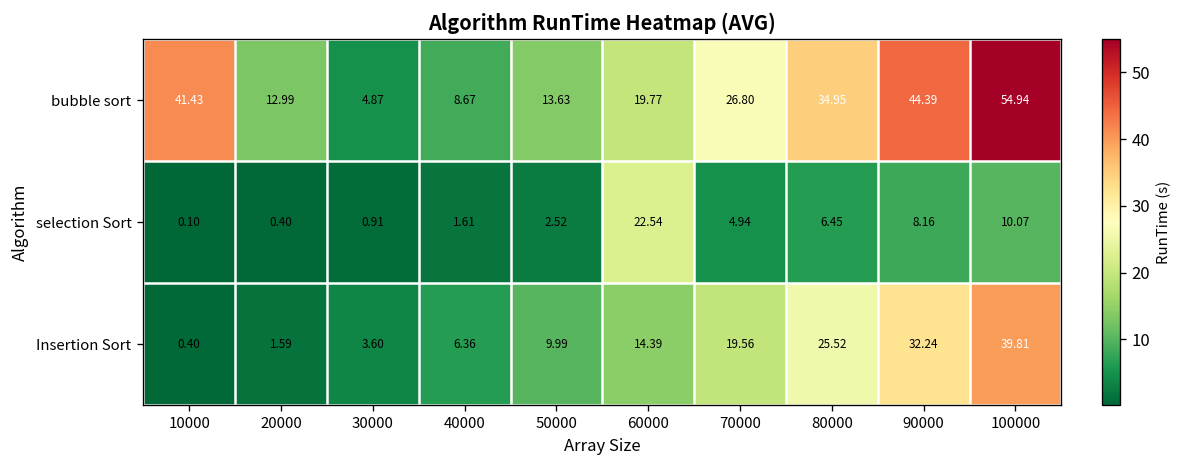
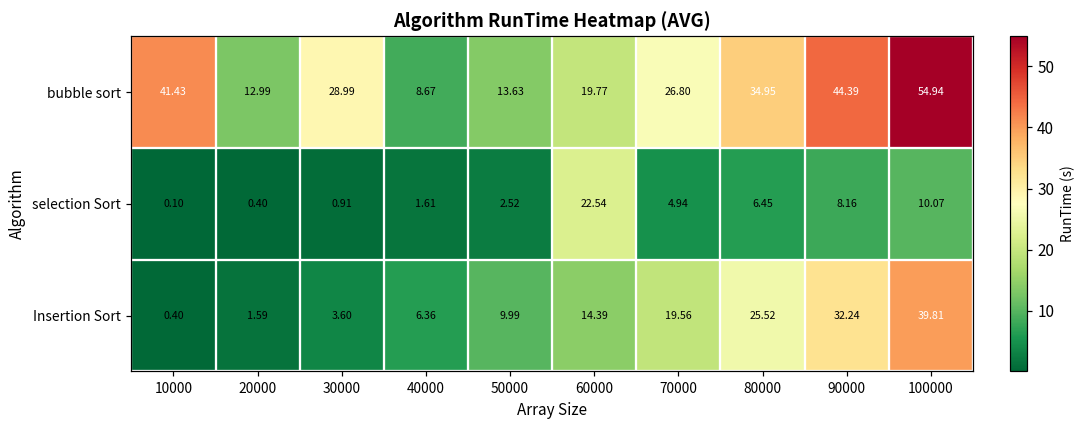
  {
    "bubble sort": {
      "10000": 41.43,
      "20000": 12.99,
-     "30000": 4.87,
+     "30000": 28.99,
      "40000": 8.67,
      "50000": 13.63,
      "60000": 19.77,
      "70000": 26.80,
      "80000": 34.95,
      "90000": 44.39,
      "100000": 54.94
    },
    "selection Sort": {
      "10000": 0.10,
      "20000": 0.40,
      "30000": 0.91,
      "40000": 1.61,
      "50000": 2.52,
      "60000": 22.54,
      "70000": 4.94,
      "80000": 6.45,
      "90000": 8.16,
      "100000": 10.07
    },
    "Insertion Sort": {
      "10000": 0.40,
      "20000": 1.59,
      "30000": 3.60,
      "40000": 6.36,
      "50000": 9.99,
      "60000": 14.39,
      "70000": 19.56,
      "80000": 25.52,
      "90000": 32.24,
      "100000": 39.81
    }
  }
